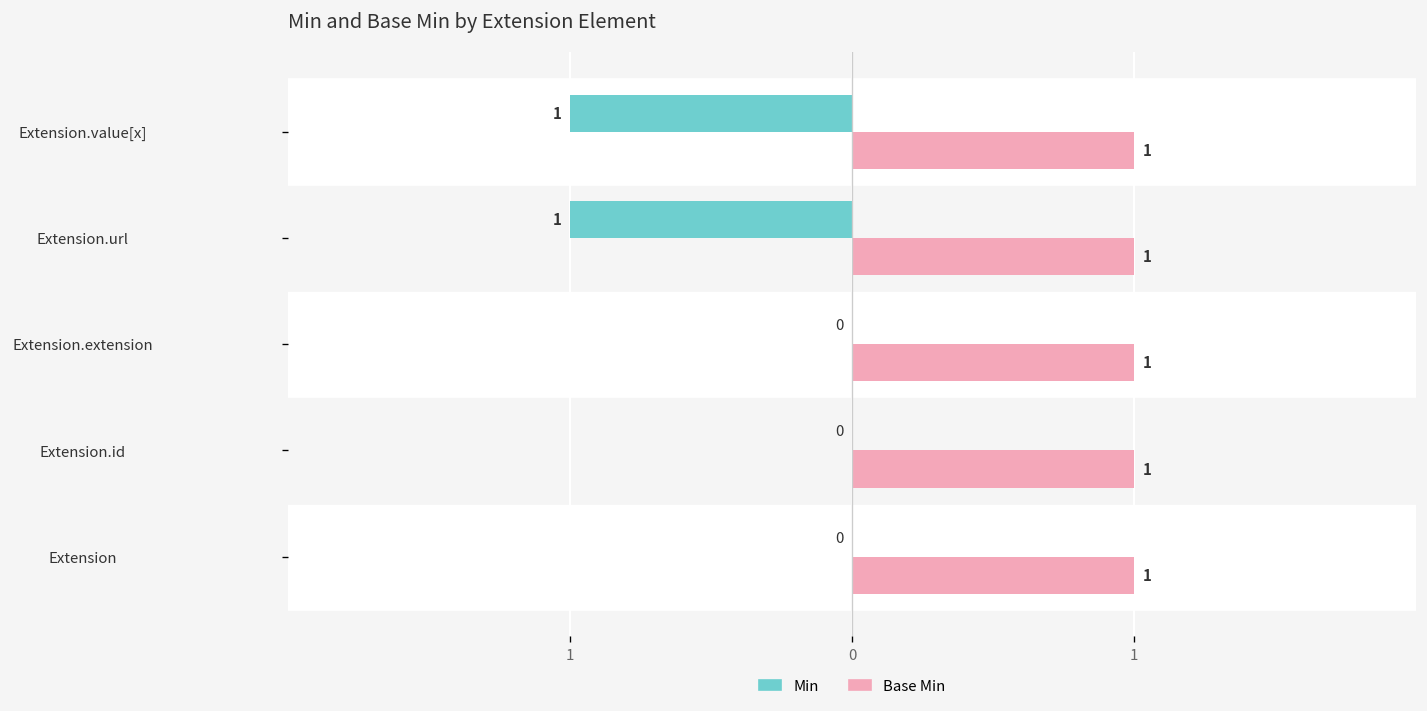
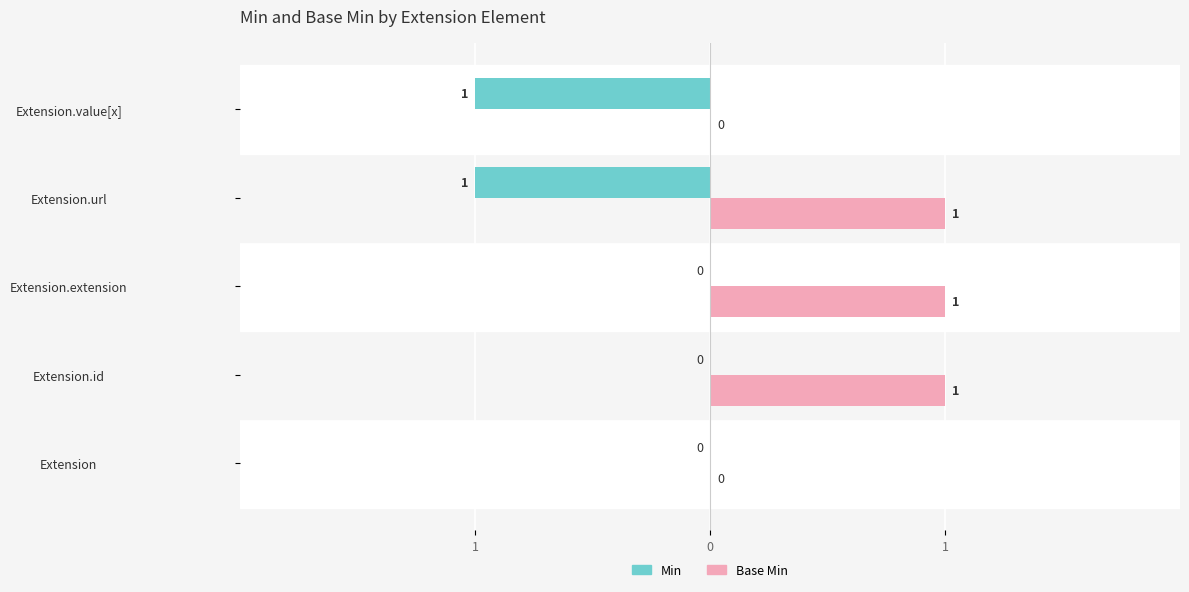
  {
    "Min": {
      "Extension.extension": 0,
      "Extension.id": 0,
      "Extension": 0
    },
    "Base Min": {
-     "Extension.value[x]": 1,
+     "Extension.value[x]": 0,
      "Extension.url": 1,
      "Extension.extension": 1,
      "Extension.id": 1,
-     "Extension": 1
+     "Extension": 0
    }
  }
